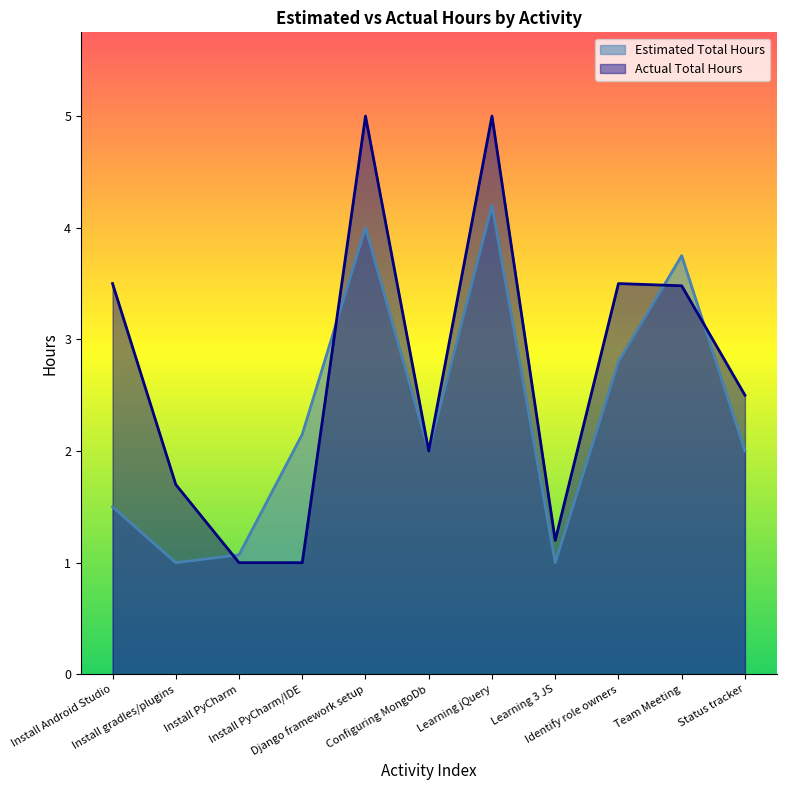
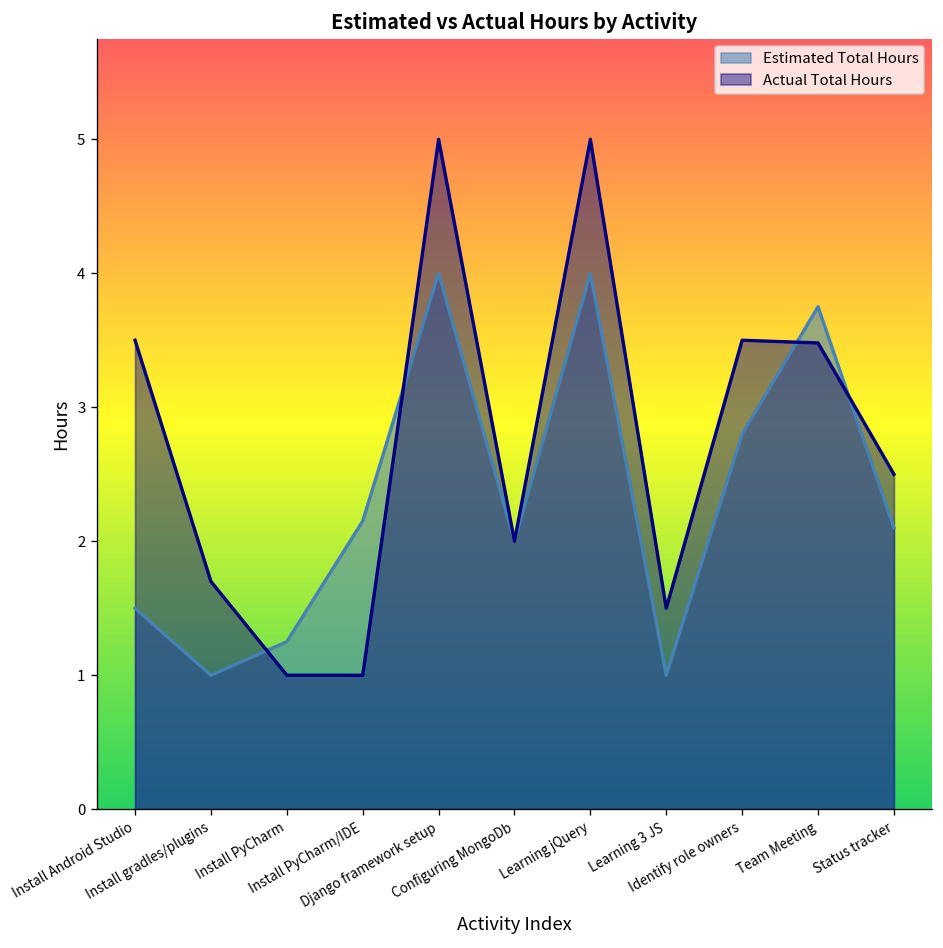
  {
    "Estimated Total Hours": {
      "Install Android Studio": 1.50,
      "Install gradles/plugins": 1.00,
-     "Install PyCharm": 1.07,
+     "Install PyCharm": 1.25,
      "Install PyCharm/IDE": 2.15,
      "Django framework setup": 4.00,
-     "Learning jQuery": 4.2,
+     "Learning jQuery": 4.0,
      "Learning 3 JS": 1.00,
      "Identify role owners": 2.80,
      "Team Meeting": 3.75,
-     "Status tracker": 2.0
+     "Status tracker": 2.1
    },
    "Actual Total Hours": {
      "Install Android Studio": 3.5,
      "Install gradles/plugins": 1.7,
      "Install PyCharm": 1.0,
      "Install PyCharm/IDE": 1.0,
      "Django framework setup": 5.0,
      "Learning jQuery": 5.0,
-     "Learning 3 JS": 1.2,
+     "Learning 3 JS": 1.5,
      "Identify role owners": 3.5,
      "Team Meeting": 3.5,
      "Status tracker": 2.5
    }
  }
